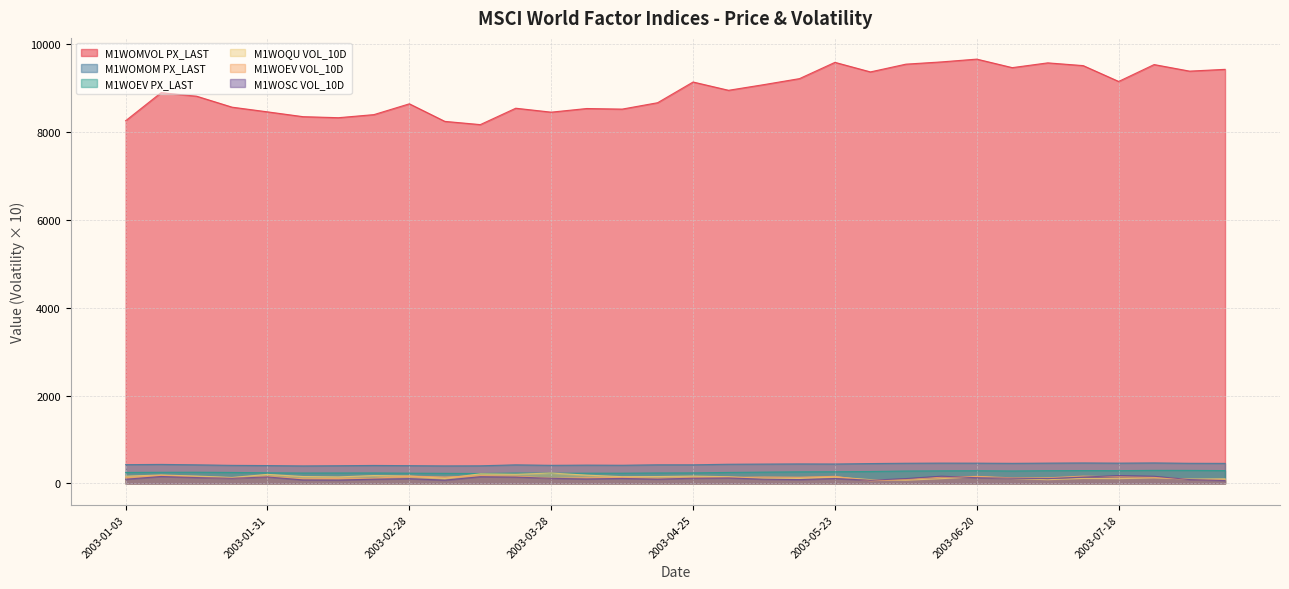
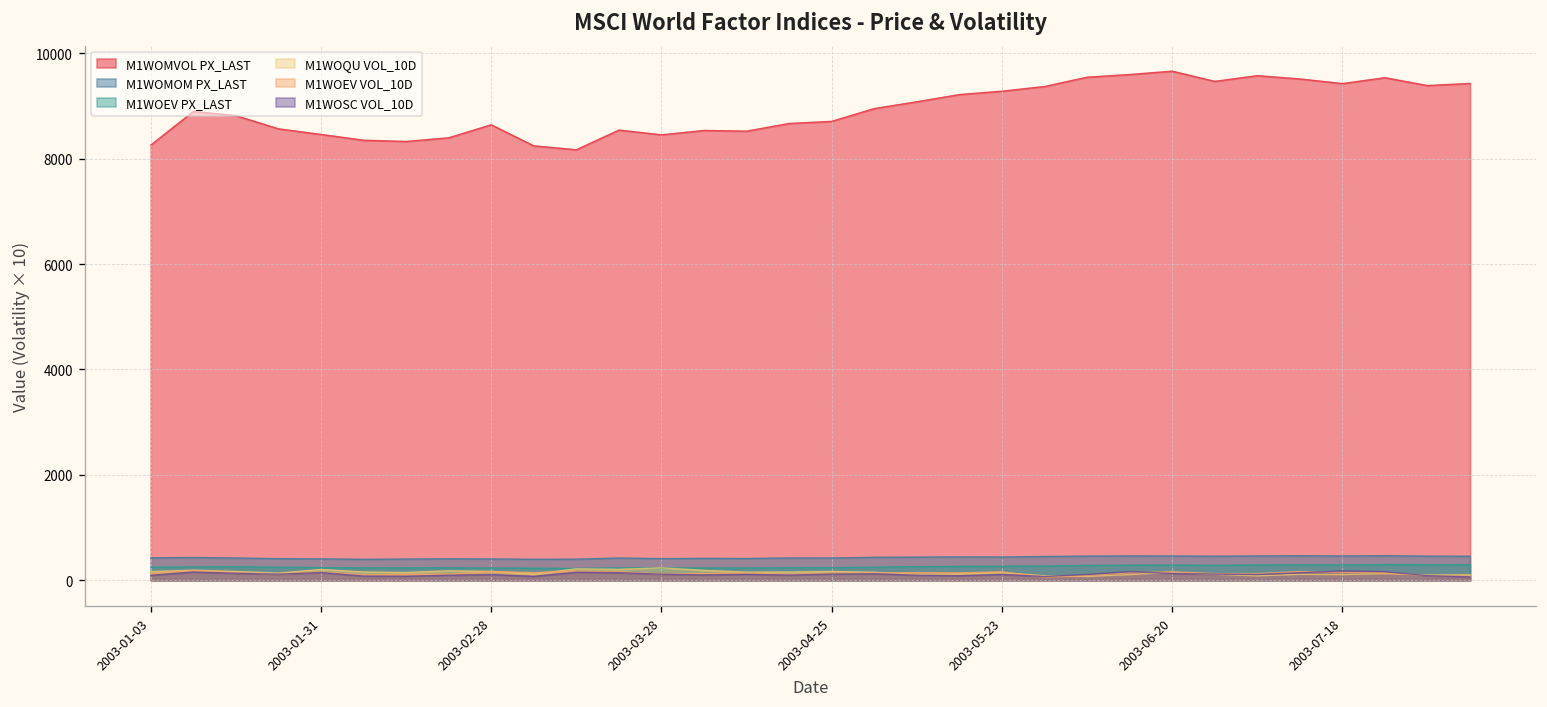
  {
    "M1WOMVOL PX_LAST": {
      "2003-01-03": 8300,
      "2003-01-31": 8500,
      "2003-02-28": 8600,
      "2003-03-28": 8500,
-     "2003-04-25": 9100,
-     "2003-05-23": 9600,
+     "2003-04-25": 8700,
+     "2003-05-23": 9300,
      "2003-06-20": 9700,
-     "2003-07-18": 9200
+     "2003-07-18": 9400
    }
  }
